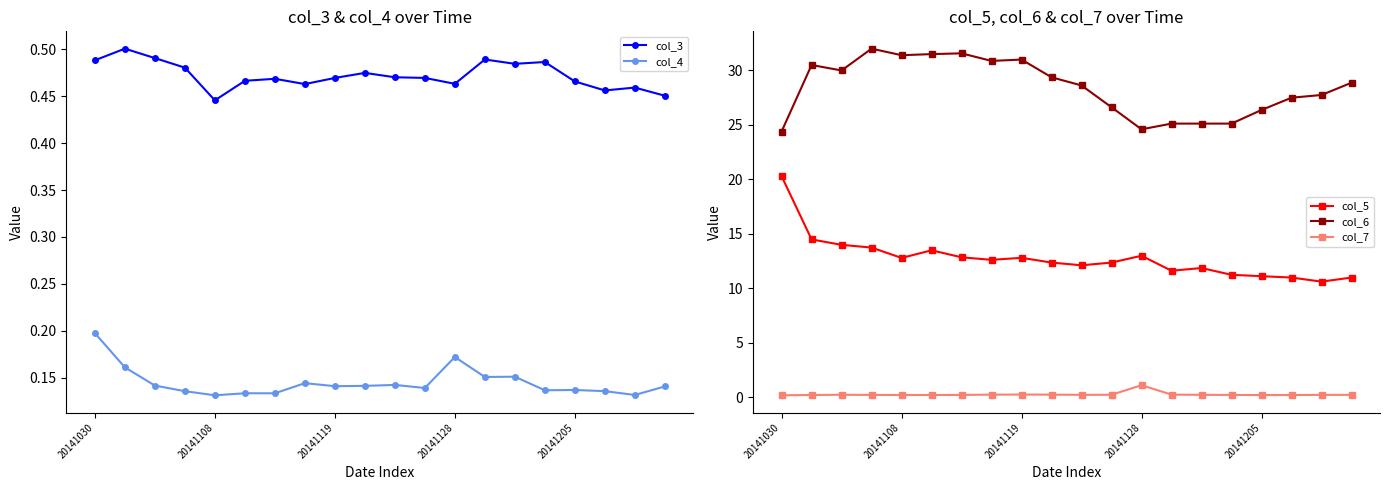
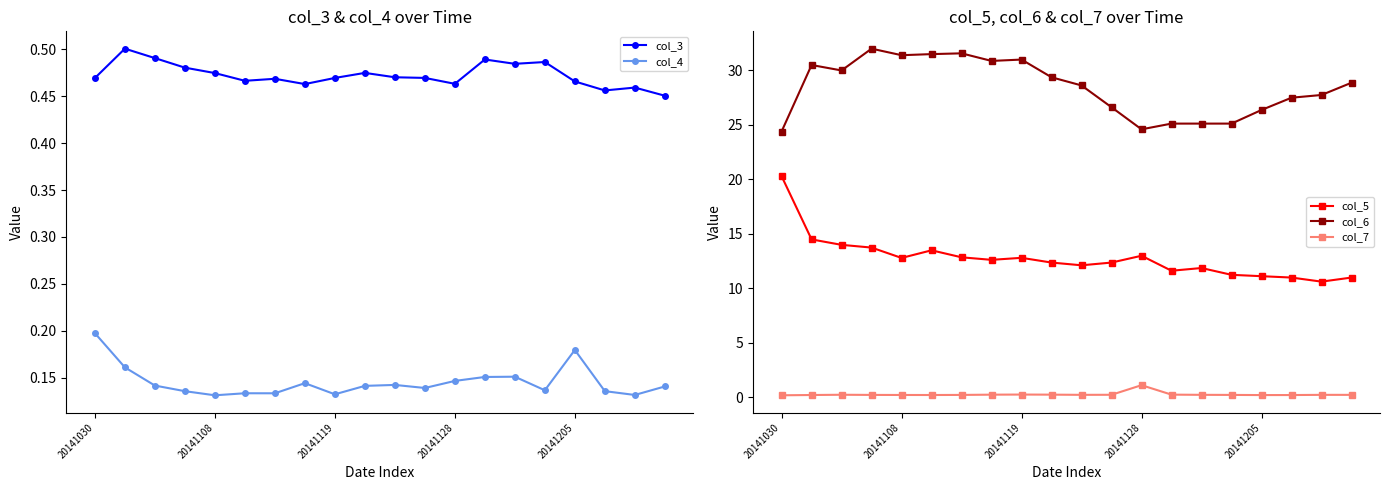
  {
    "col_3 & col_4 over Time": {
      "col_3": {
-       "20141030": 0.49,
-       "20141108": 0.45,
+       "20141030": 0.47,
+       "20141108": 0.47,
        "20141119": 0.47,
        "20141128": 0.46,
        "20141205": 0.47
      },
      "col_4": {
        "20141030": 0.20,
        "20141108": 0.13,
-       "20141119": 0.14,
-       "20141128": 0.17,
-       "20141205": 0.14
+       "20141119": 0.13,
+       "20141128": 0.15,
+       "20141205": 0.18
      }
    },
    "col_5, col_6 & col_7 over Time": {
      "col_5": {
        "20141030": 20.3,
        "20141108": 12.8,
        "20141119": 12.8,
        "20141128": 13.0,
        "20141205": 11.1
      },
      "col_6": {
        "20141030": 24.4,
        "20141108": 31.4,
        "20141119": 31.0,
        "20141128": 24.6,
        "20141205": 26.4
      },
      "col_7": {
        "20141030": 0.2,
        "20141108": 0.2,
        "20141119": 0.3,
        "20141128": 1.1,
        "20141205": 0.2
      }
    }
  }
